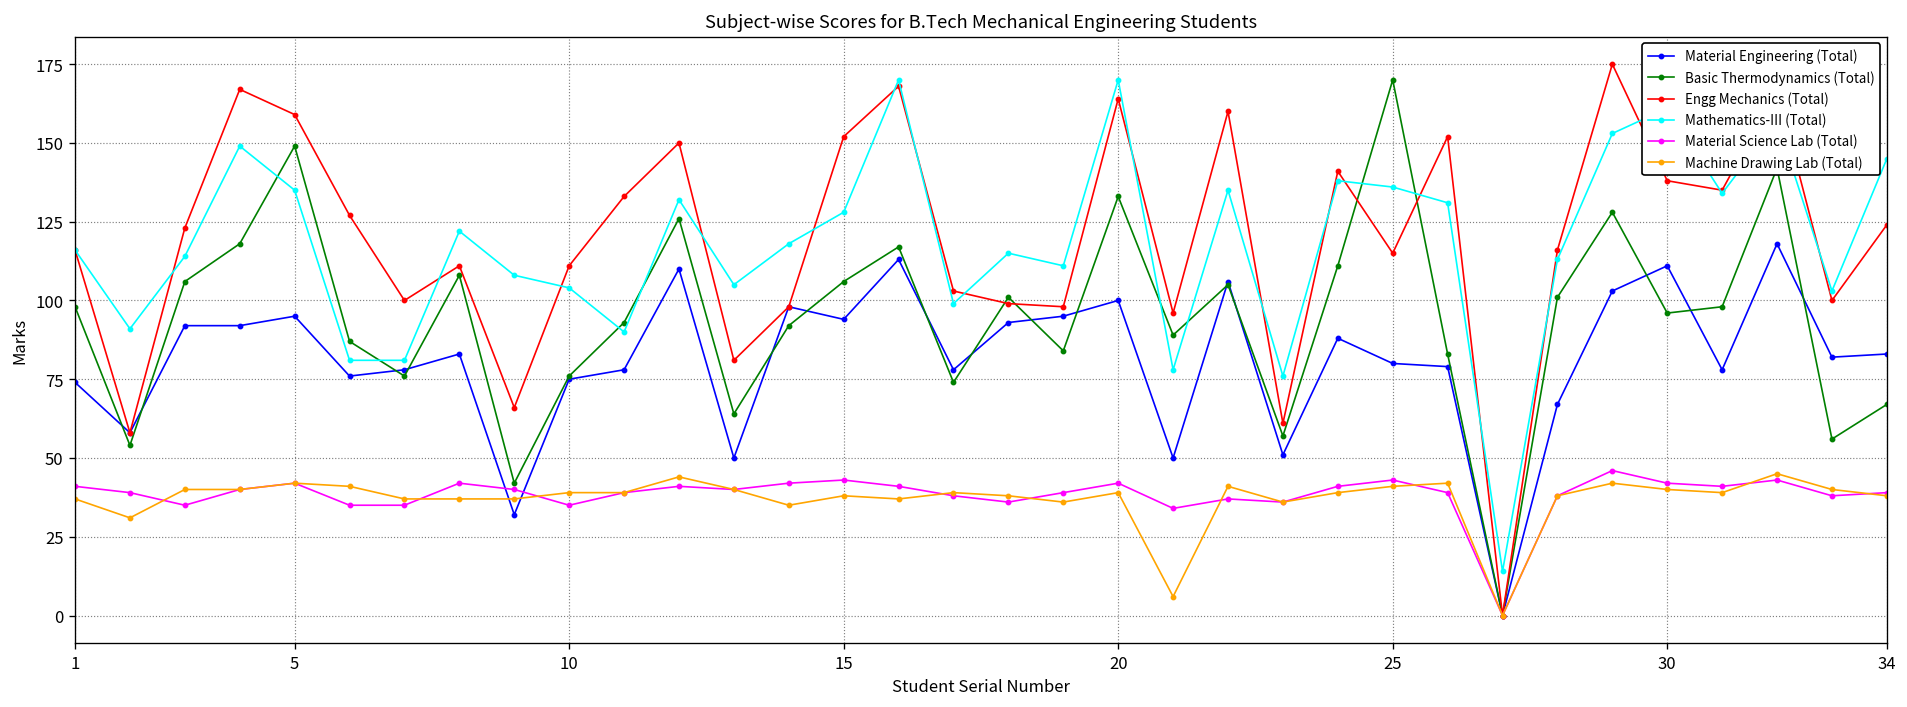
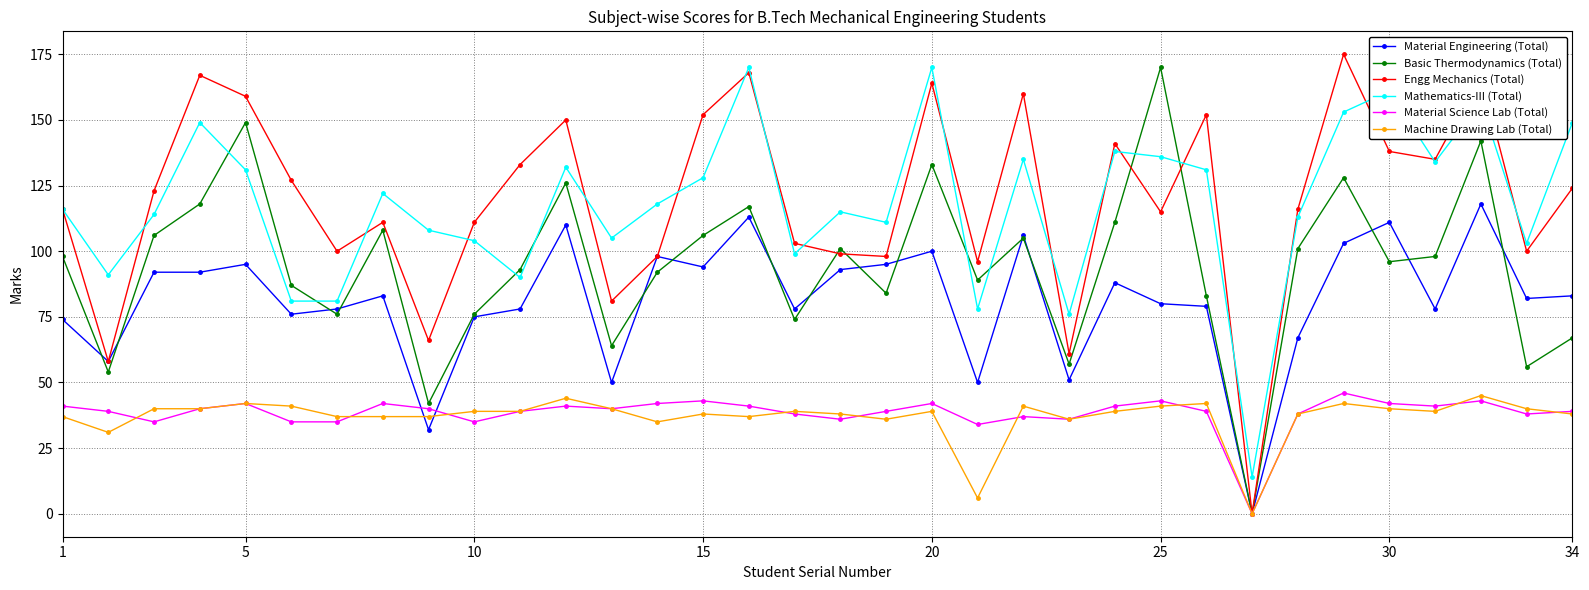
  {
    "Material Engineering (Total)": {
      "1": 74,
      "5": 95,
      "10": 75,
      "15": 94,
      "20": 100,
      "25": 80,
      "30": 111,
      "34": 83
    },
    "Basic Thermodynamics (Total)": {
      "1": 98,
      "5": 149,
      "10": 76,
      "15": 106,
      "20": 133,
      "25": 170,
      "30": 96,
      "34": 67
    },
    "Engg Mechanics (Total)": {
      "5": 159,
      "10": 111,
      "15": 152,
      "20": 164,
      "25": 115,
      "30": 138,
      "34": 124
    },
    "Mathematics-III (Total)": {
-     "5": 135,
+     "5": 131,
      "10": 104,
      "15": 128,
      "20": 170,
      "25": 136,
-     "34": 145
+     "34": 149
    },
    "Material Science Lab (Total)": {
      "1": 41,
      "10": 35,
      "15": 43,
      "20": 42,
      "25": 43,
      "30": 42,
      "34": 39
    },
    "Machine Drawing Lab (Total)": {
      "1": 37,
      "10": 39,
      "15": 38,
      "20": 39,
      "25": 41,
      "30": 40,
      "34": 38
    }
  }
